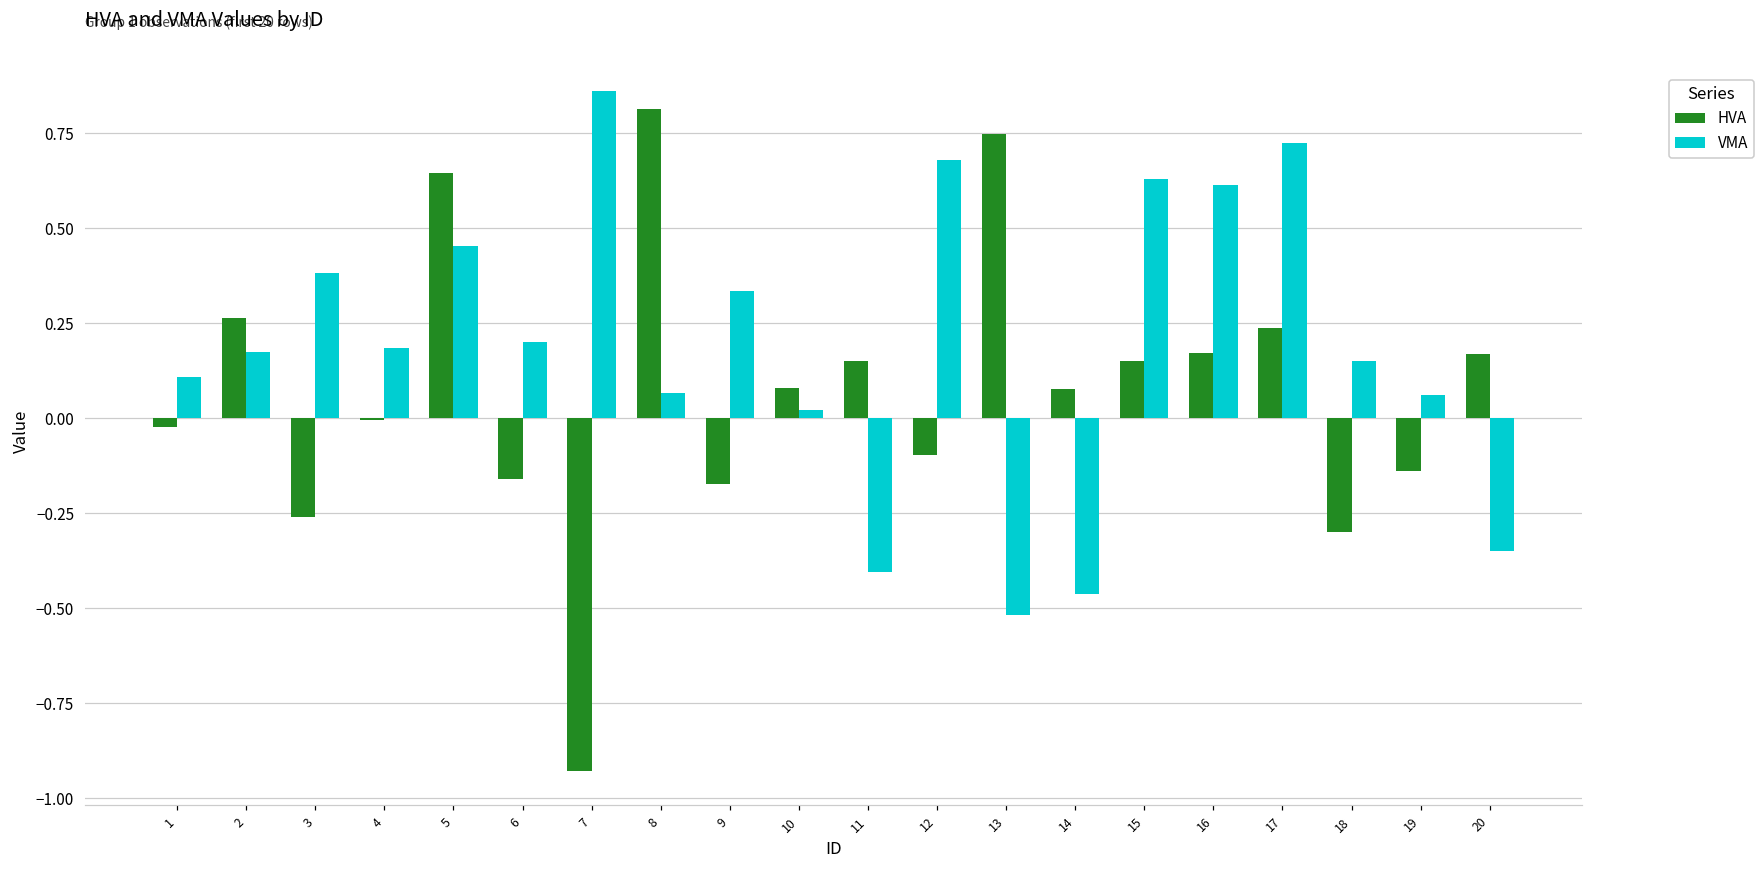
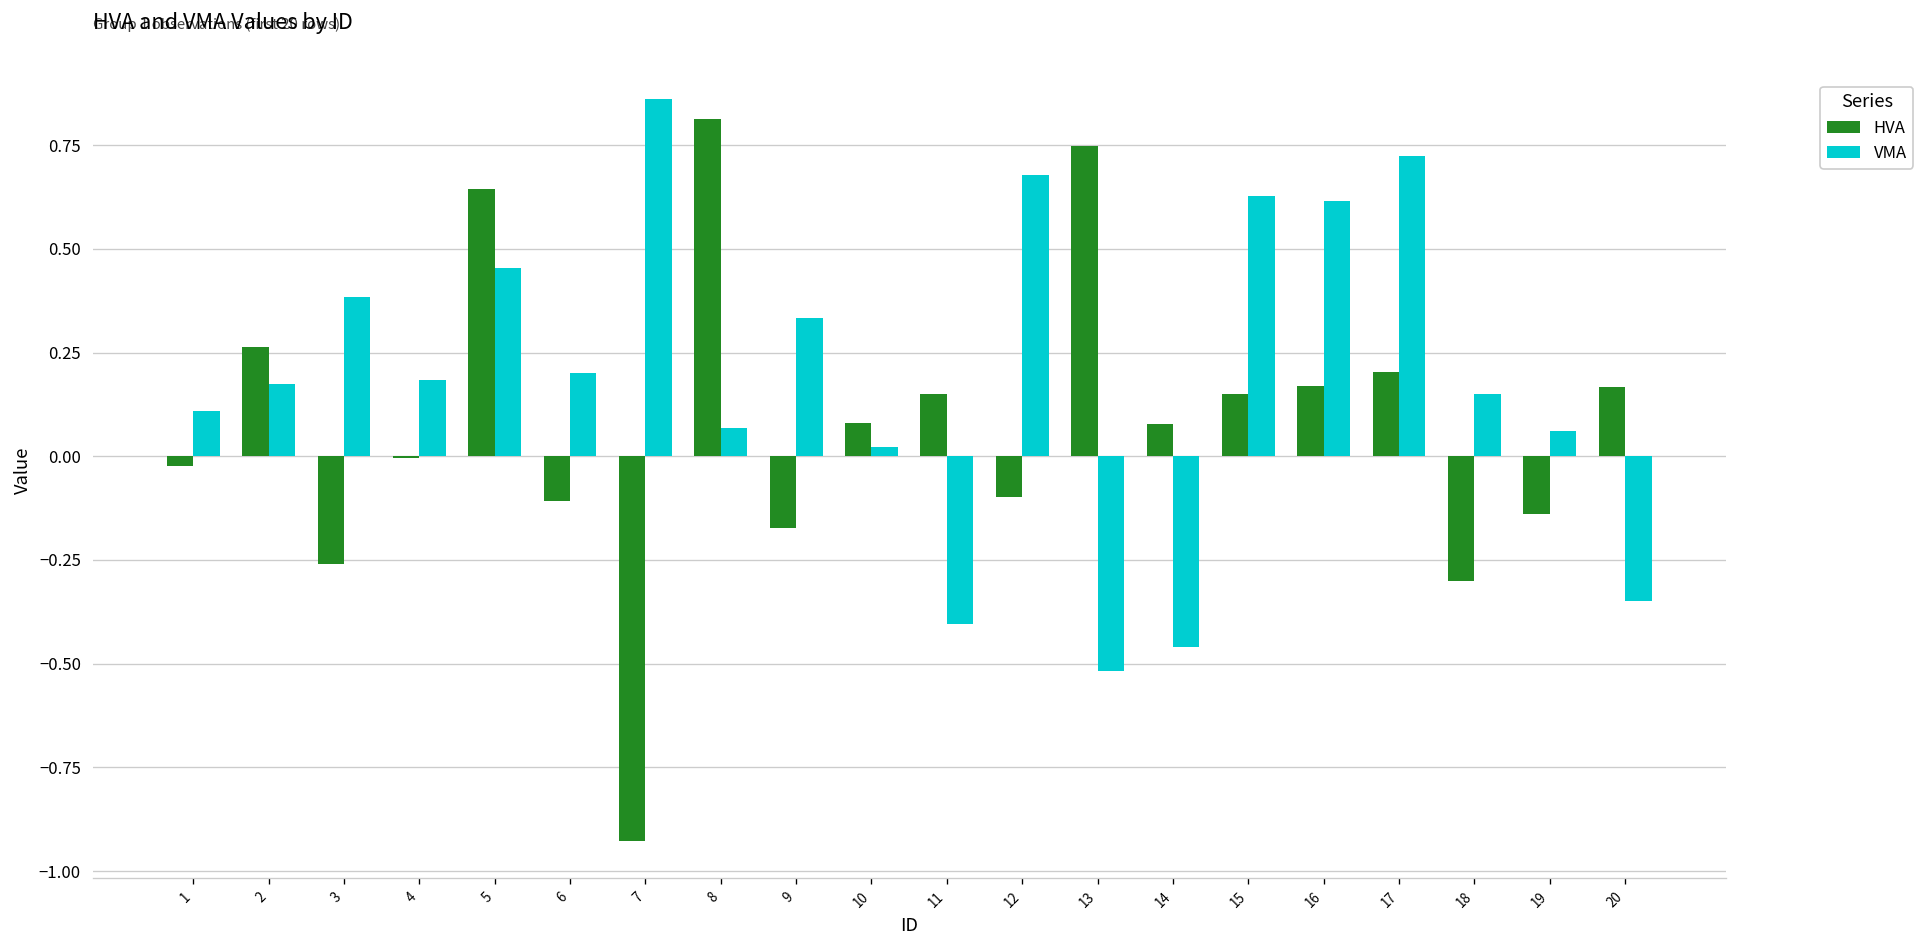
  {
    "HVA": {
      "1": -0.02,
      "2": 0.26,
      "3": -0.26,
      "5": 0.64,
-     "6": -0.16,
+     "6": -0.11,
      "7": -0.93,
      "8": 0.81,
      "9": -0.17,
      "10": 0.08,
      "11": 0.15,
      "12": -0.10,
      "13": 0.75,
      "14": 0.08,
      "15": 0.15,
      "16": 0.17,
-     "17": 0.24,
+     "17": 0.20,
      "18": -0.30,
      "19": -0.14,
      "20": 0.17
    },
    "VMA": {
      "1": 0.11,
      "2": 0.17,
      "3": 0.38,
      "4": 0.18,
      "5": 0.45,
      "6": 0.20,
      "7": 0.86,
      "8": 0.07,
      "9": 0.33,
      "10": 0.02,
      "11": -0.40,
      "12": 0.68,
      "13": -0.52,
      "14": -0.46,
      "15": 0.63,
      "16": 0.61,
      "17": 0.72,
      "18": 0.15,
      "19": 0.06,
      "20": -0.35
    }
  }
